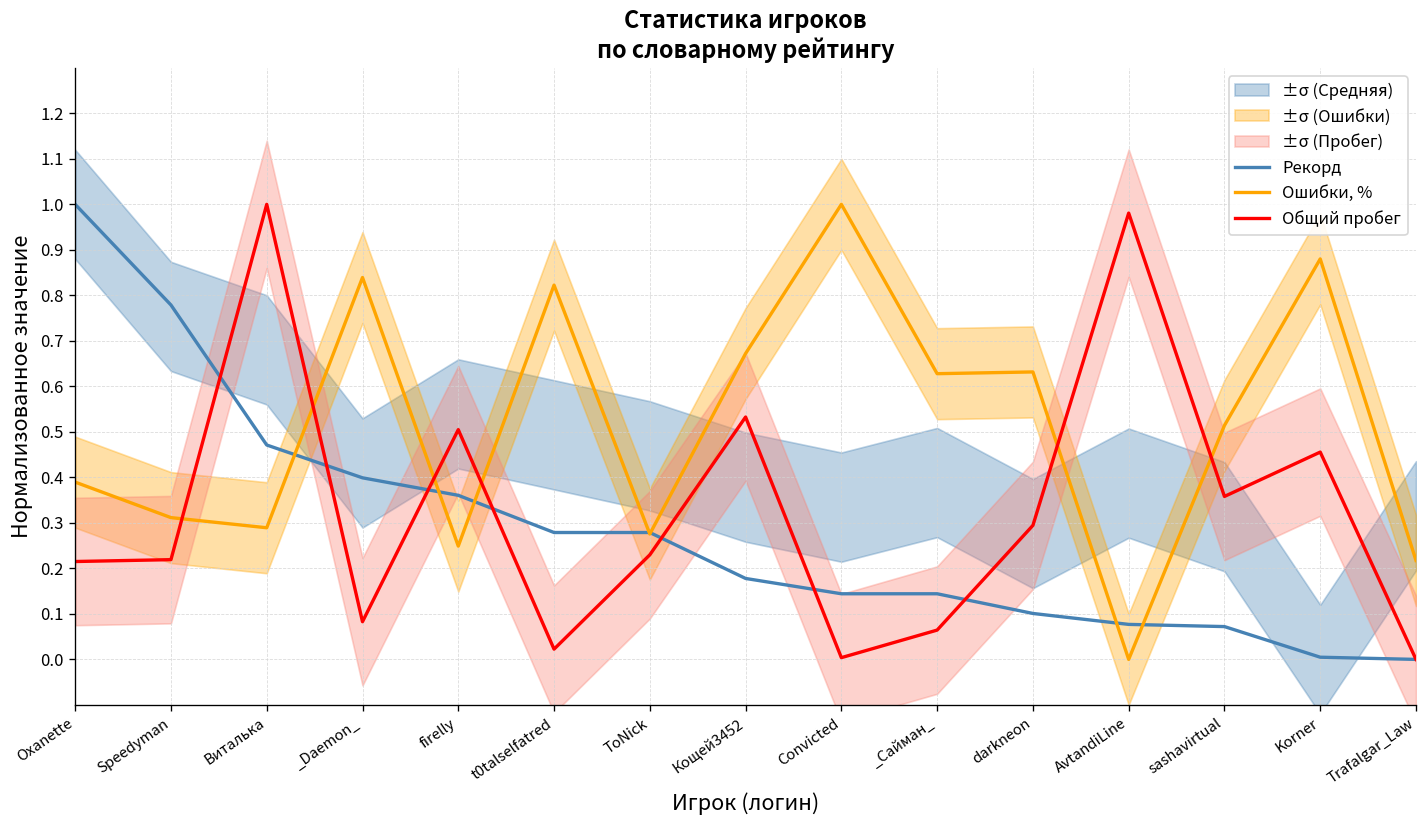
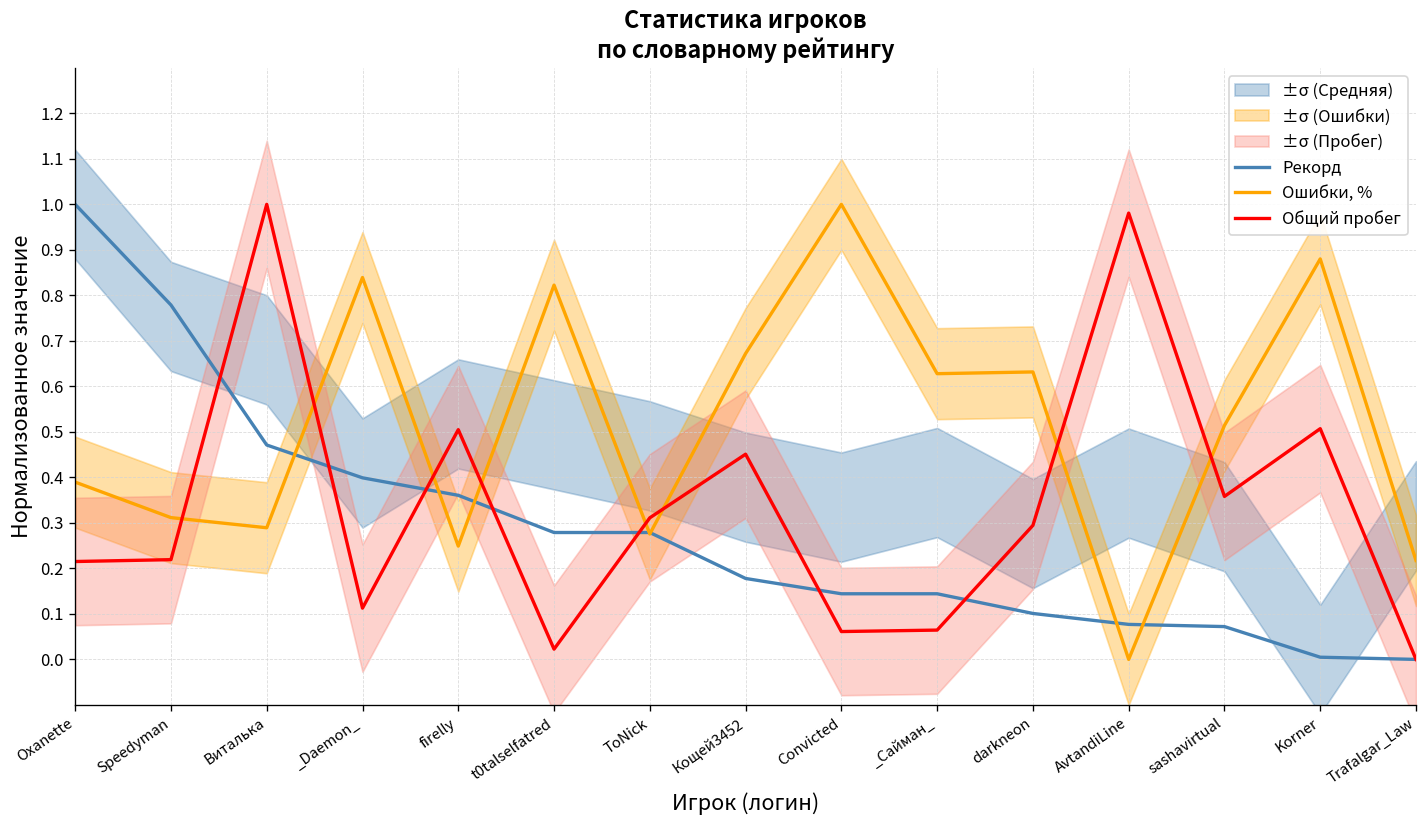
  {
    "Общий пробег": {
      "Oxanette": 0.22,
      "Speedyman": 0.22,
      "Виталька": 1.00,
-     "_Daemon_": 0.08,
+     "_Daemon_": 0.11,
      "firelly": 0.50,
      "t0talselfatred": 0.02,
-     "ToNick": 0.23,
-     "Кощей3452": 0.53,
-     "Convicted": 0.00,
+     "ToNick": 0.31,
+     "Кощей3452": 0.45,
+     "Convicted": 0.06,
      "_Сайман_": 0.06,
      "darkneon": 0.29,
      "AvtandiLine": 0.98,
      "sashavirtual": 0.36,
-     "Korner": 0.46
+     "Korner": 0.51
    }
  }
